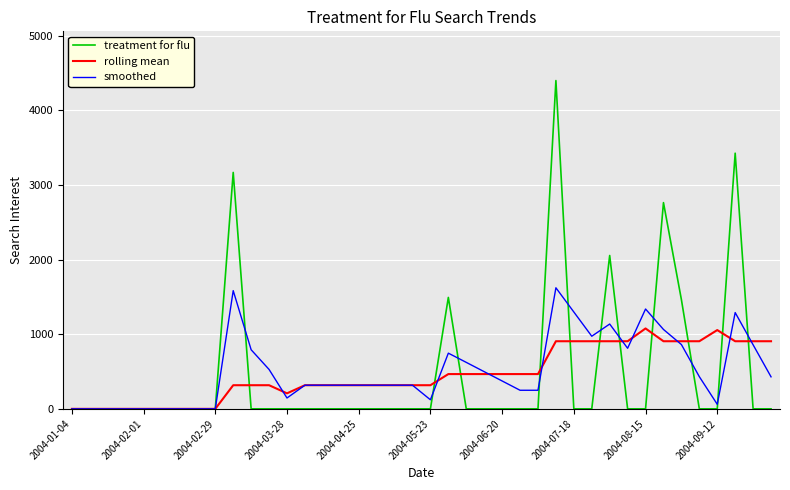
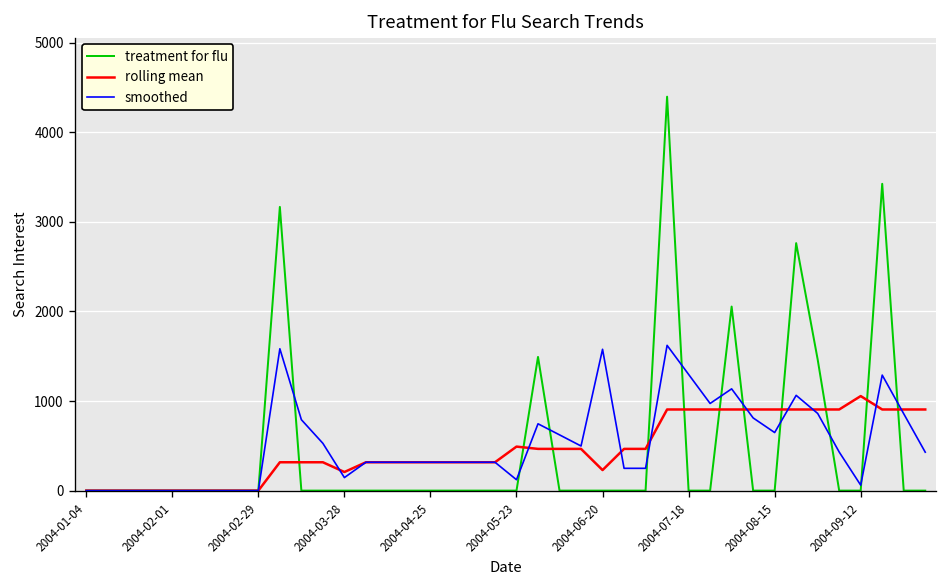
  {
    "treatment for flu": {
      "2004-03-28": 0,
      "2004-04-25": 0,
      "2004-05-23": 0,
      "2004-06-20": 0,
      "2004-07-18": 0,
      "2004-08-15": 0,
      "2004-09-12": 0
    },
    "rolling mean": {
      "2004-03-28": 200,
-     "2004-05-23": 300,
-     "2004-06-20": 500,
+     "2004-05-23": 500,
+     "2004-06-20": 200,
      "2004-07-18": 900,
-     "2004-08-15": 1100,
+     "2004-08-15": 900,
      "2004-09-12": 1100
    },
    "smoothed": {
      "2004-03-28": 100,
      "2004-05-23": 100,
-     "2004-06-20": 400,
+     "2004-06-20": 1600,
      "2004-07-18": 1300,
-     "2004-08-15": 1300,
+     "2004-08-15": 600,
      "2004-09-12": 100
    }
  }
